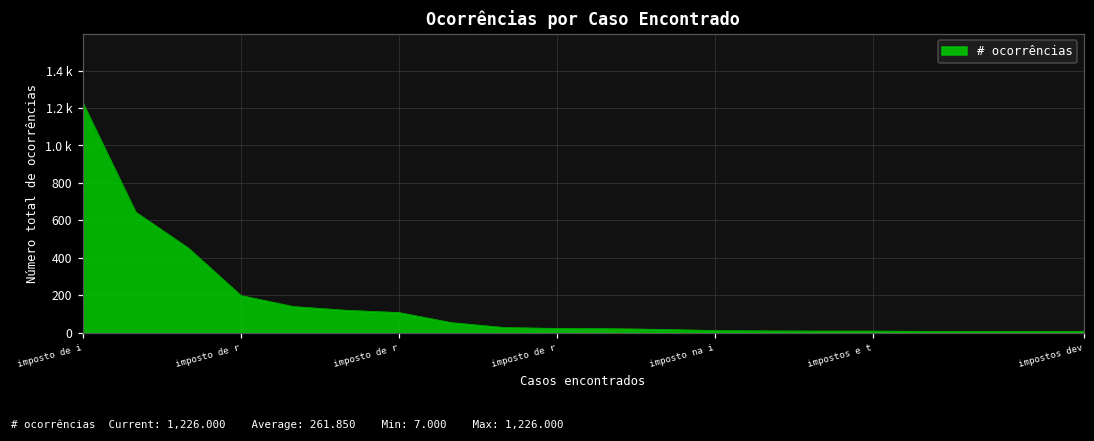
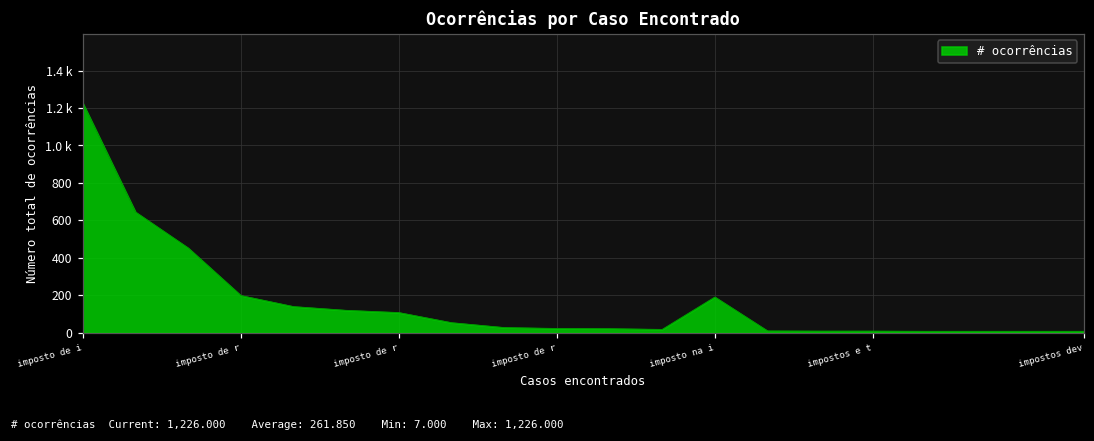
  {
    "imposto de i": 1230,
-   "imposto na i": 10,
+   "imposto na i": 190,
    "impostos e t": 10,
    "impostos dev": 10
  }
